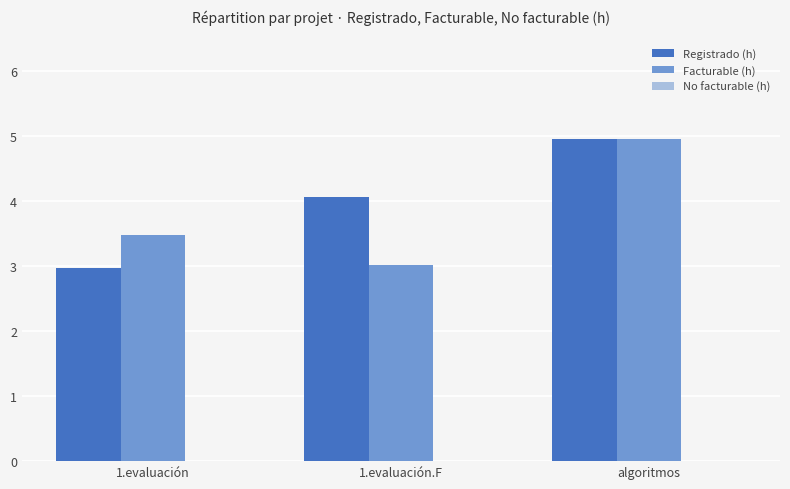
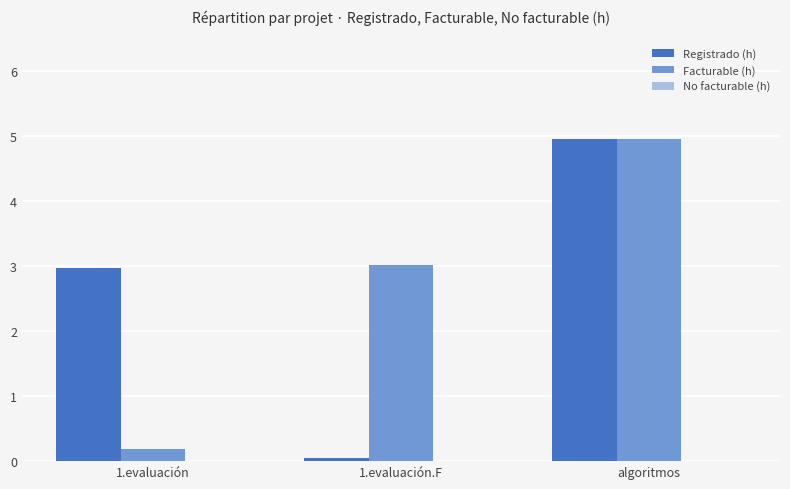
  {
    "Registrado (h)": {
      "1.evaluación": 3.0,
-     "1.evaluación.F": 4.1,
+     "1.evaluación.F": 0.1,
      "algoritmos": 5.0
    },
    "Facturable (h)": {
-     "1.evaluación": 3.5,
+     "1.evaluación": 0.2,
      "1.evaluación.F": 3.0,
      "algoritmos": 5.0
    },
    "No facturable (h)": {
      "1.evaluación": 0.0,
      "1.evaluación.F": 0.0,
      "algoritmos": 0.0
    }
  }
